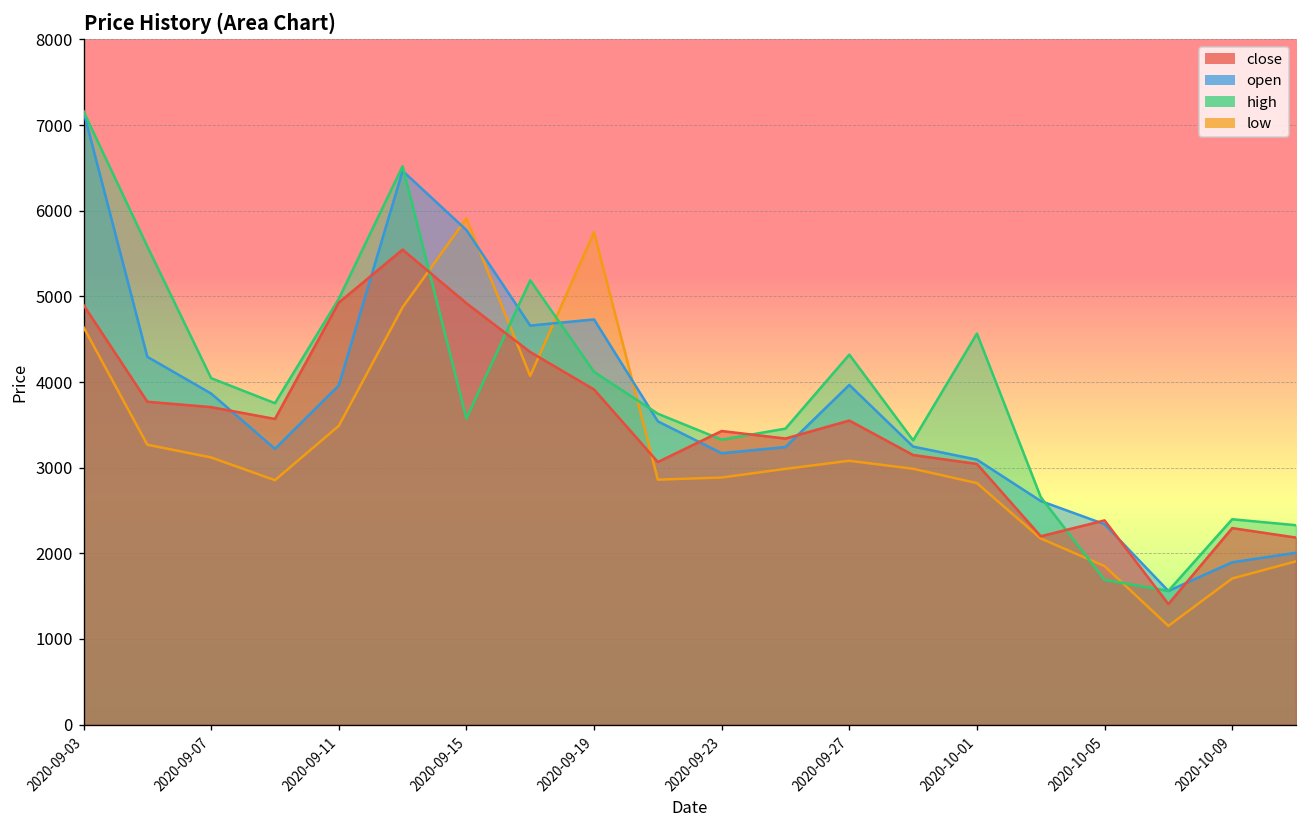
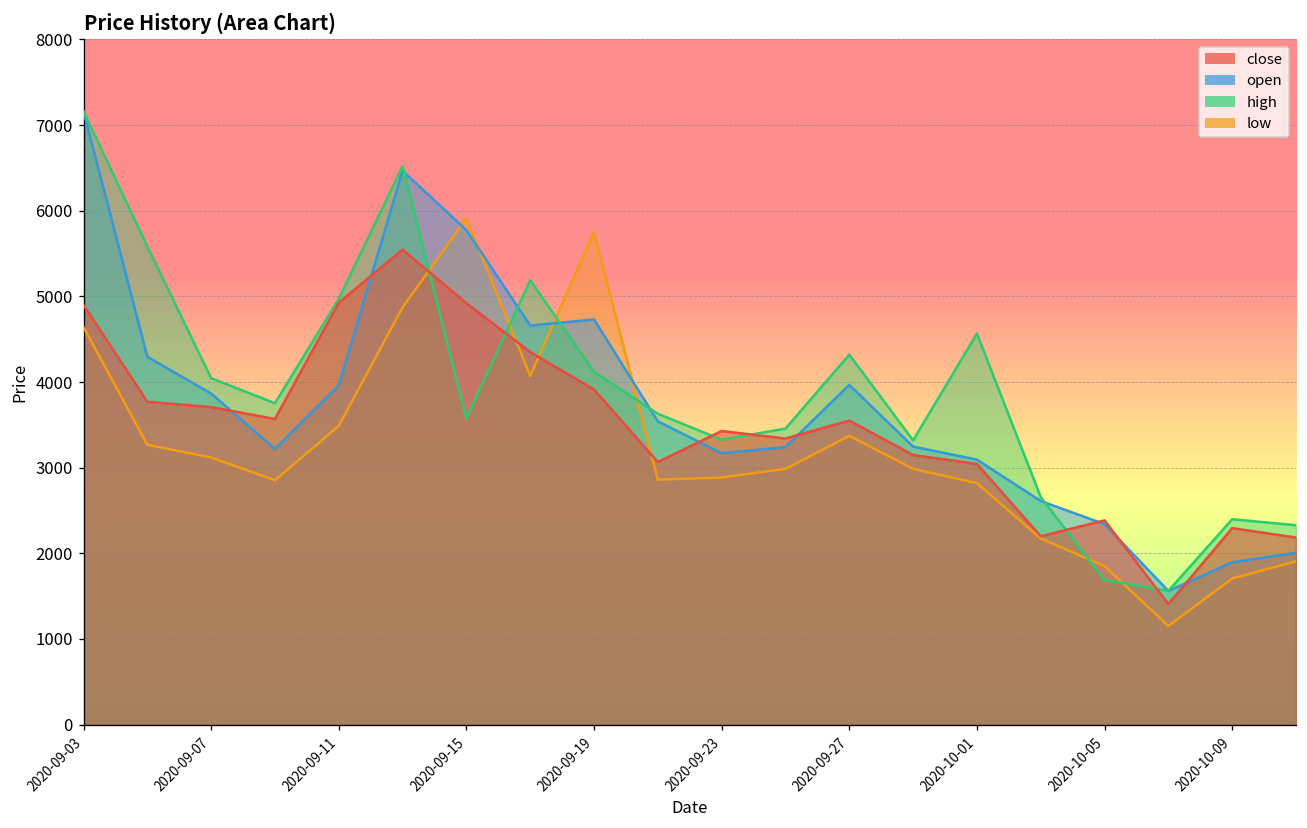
  {
    "low": {
      "2020-09-03": 4600,
      "2020-09-07": 3100,
      "2020-09-11": 3500,
      "2020-09-15": 5900,
      "2020-09-19": 5700,
      "2020-09-23": 2900,
-     "2020-09-27": 3100,
+     "2020-09-27": 3400,
      "2020-10-01": 2800,
      "2020-10-05": 1900,
      "2020-10-09": 1700
    },
    "open": {
      "2020-09-07": 3900,
      "2020-09-11": 4000,
      "2020-09-15": 5800,
      "2020-09-19": 4700,
      "2020-09-23": 3200,
      "2020-09-27": 4000,
      "2020-10-01": 3100,
      "2020-10-05": 2300,
      "2020-10-09": 1900
    },
    "high": {
      "2020-09-07": 4000,
      "2020-09-11": 5000,
      "2020-09-15": 3600,
      "2020-09-19": 4100,
      "2020-09-23": 3300,
      "2020-09-27": 4300,
      "2020-10-01": 4600,
      "2020-10-05": 1700,
      "2020-10-09": 2400
    },
    "close": {
      "2020-09-03": 4900,
      "2020-09-07": 3700,
      "2020-09-11": 4900,
      "2020-09-15": 4900,
      "2020-09-19": 3900,
      "2020-09-23": 3400,
      "2020-09-27": 3600,
      "2020-10-01": 3000,
      "2020-10-05": 2400,
      "2020-10-09": 2300
    }
  }
